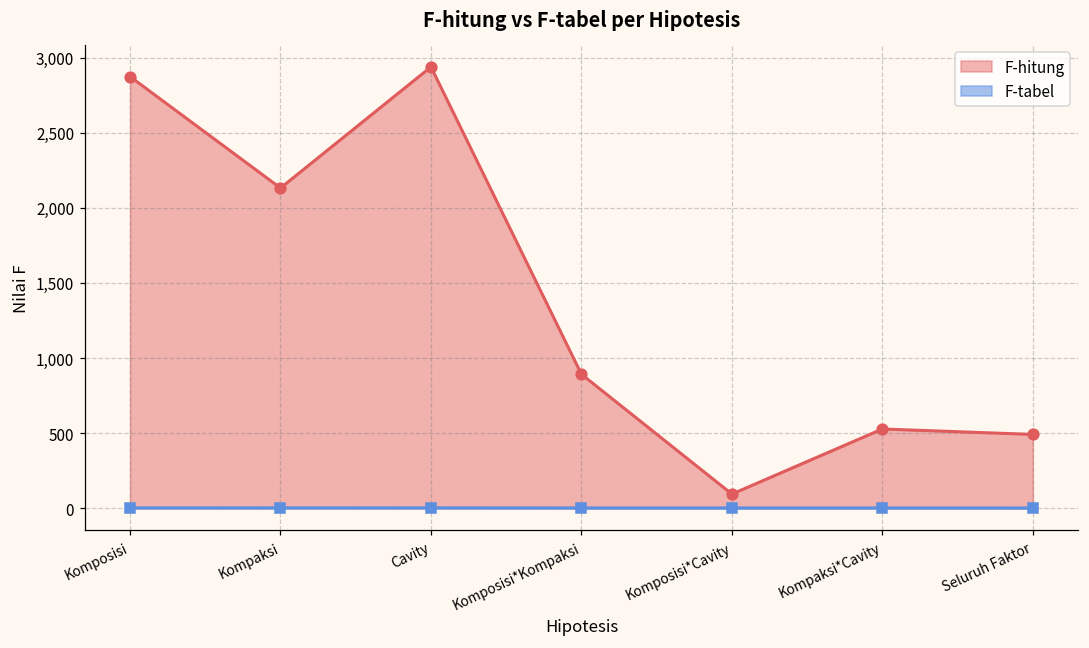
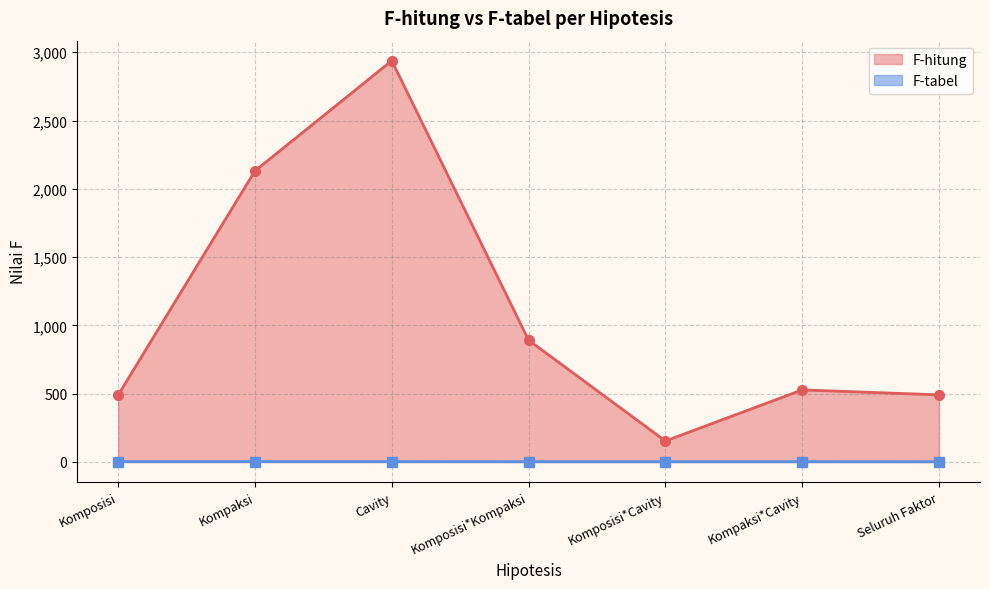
  {
    "F-hitung": {
-     "Komposisi": "2,870",
+     "Komposisi": "490",
      "Kompaksi": "2,130",
      "Cavity": "2,940",
      "Komposisi*Kompaksi": "890",
-     "Komposisi*Cavity": "90",
+     "Komposisi*Cavity": "150",
      "Kompaksi*Cavity": "530",
      "Seluruh Faktor": "490"
    },
    "F-tabel": {
      "Komposisi": "0",
      "Kompaksi": "0",
      "Cavity": "0",
      "Komposisi*Kompaksi": "0",
      "Komposisi*Cavity": "0",
      "Kompaksi*Cavity": "0",
      "Seluruh Faktor": "0"
    }
  }
